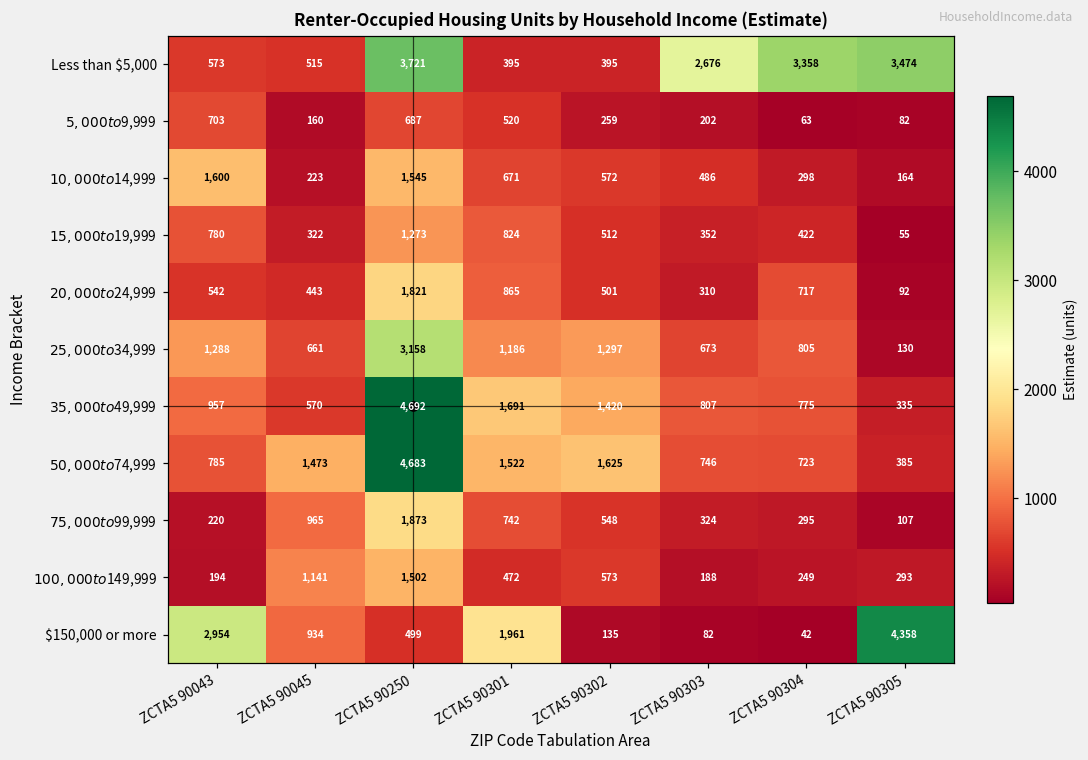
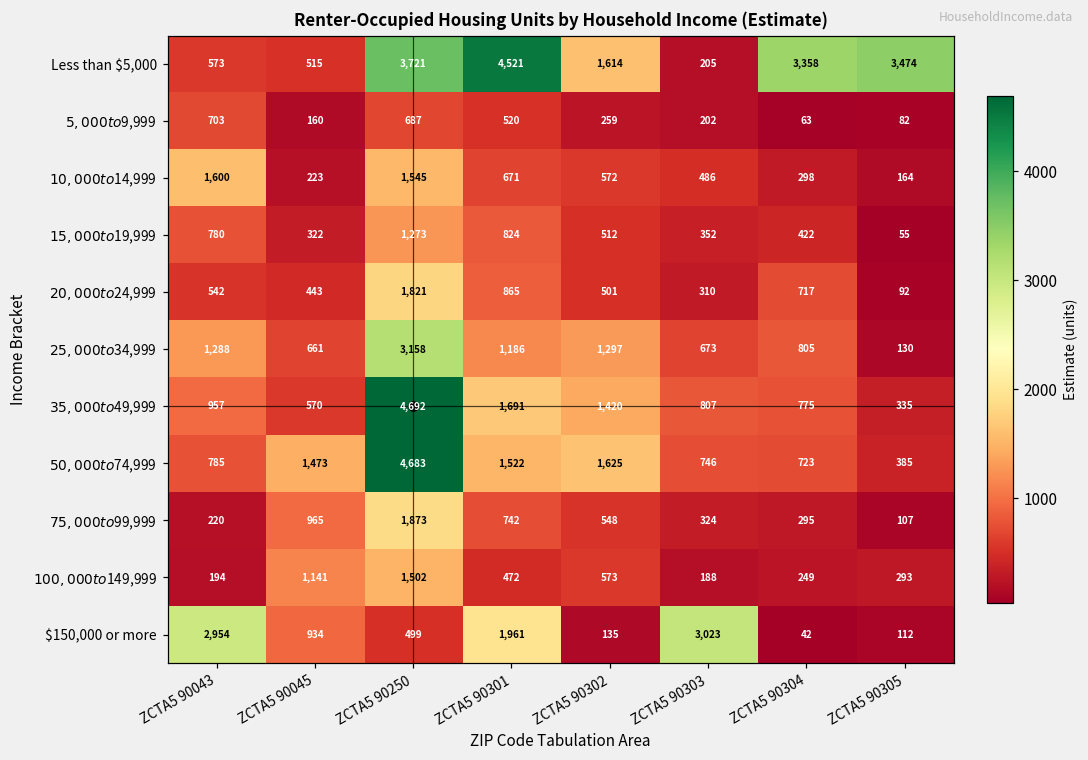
  {
    "Less than $5,000": {
      "ZCTA5 90043": "573",
      "ZCTA5 90045": "515",
      "ZCTA5 90250": "3,721",
-     "ZCTA5 90301": "395",
-     "ZCTA5 90302": "395",
-     "ZCTA5 90303": "2,676",
+     "ZCTA5 90301": "4,521",
+     "ZCTA5 90302": "1,614",
+     "ZCTA5 90303": "205",
      "ZCTA5 90304": "3,358",
      "ZCTA5 90305": "3,474"
    },
    "$150,000 or more": {
      "ZCTA5 90043": "2,954",
      "ZCTA5 90045": "934",
      "ZCTA5 90250": "499",
      "ZCTA5 90301": "1,961",
      "ZCTA5 90302": "135",
-     "ZCTA5 90303": "82",
+     "ZCTA5 90303": "3,023",
      "ZCTA5 90304": "42",
-     "ZCTA5 90305": "4,358"
+     "ZCTA5 90305": "112"
    }
  }
